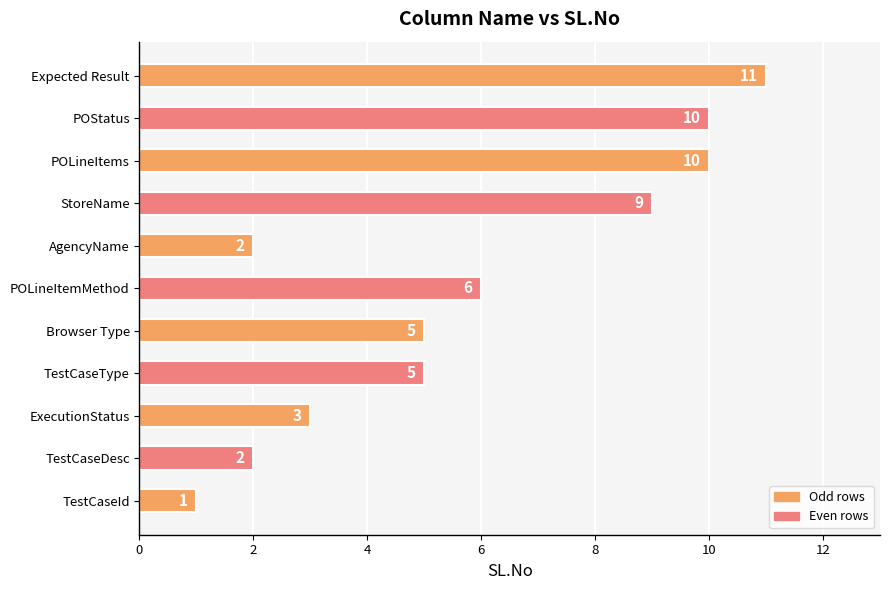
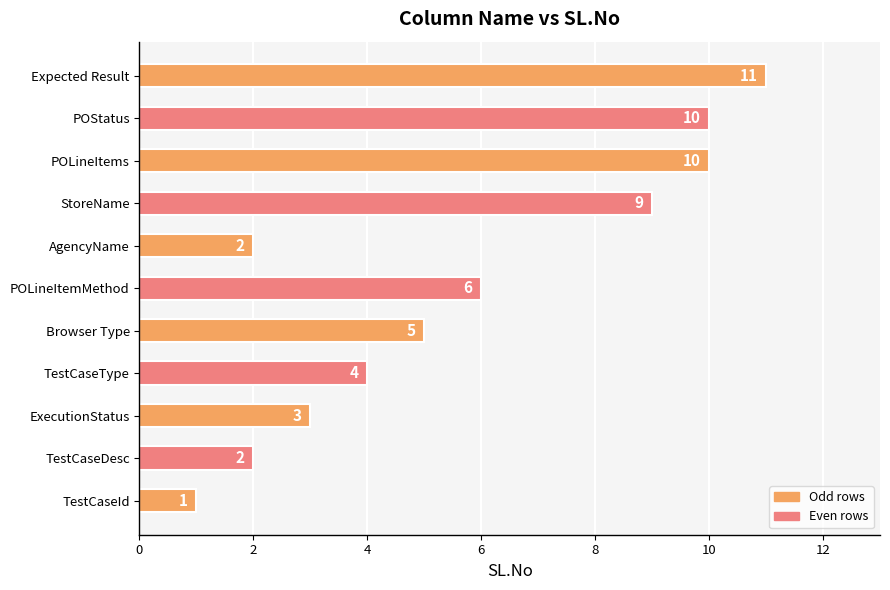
  {
    "Expected Result": 11,
    "POStatus": 10,
    "POLineItems": 10,
    "StoreName": 9,
    "AgencyName": 2,
    "POLineItemMethod": 6,
    "Browser Type": 5,
-   "TestCaseType": 5,
+   "TestCaseType": 4,
    "ExecutionStatus": 3,
    "TestCaseDesc": 2,
    "TestCaseId": 1
  }
